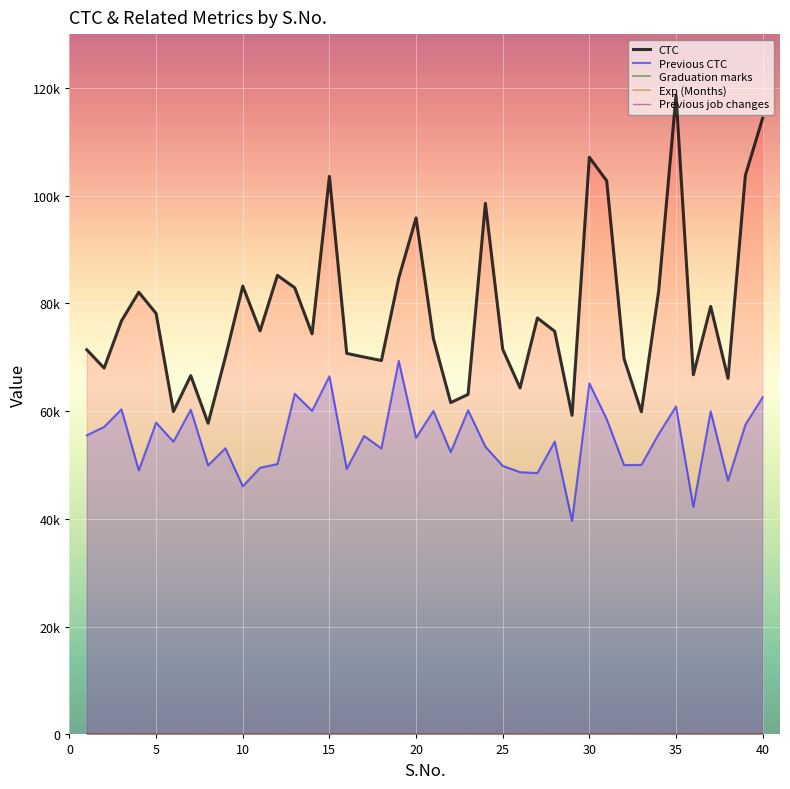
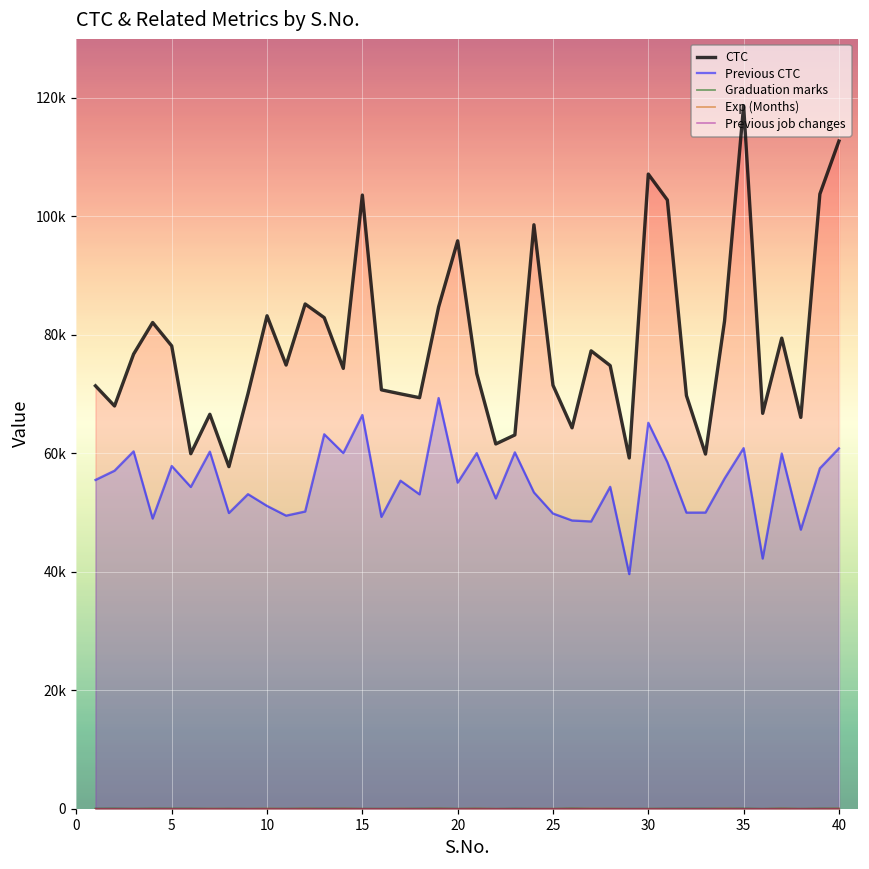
  {
    "CTC": {
      "5": 78000,
      "10": 83000,
      "15": 104000,
      "20": 96000,
      "25": 72000,
      "30": 107000,
-     "40": 114000
+     "40": 113000
    },
    "Previous CTC": {
      "5": 58000,
-     "10": 46000,
+     "10": 51000,
      "15": 66000,
      "20": 55000,
      "25": 50000,
      "30": 65000,
      "35": 61000,
-     "40": 63000
+     "40": 61000
    },
    "Previous job changes": {
      "5": 0,
      "10": 0,
      "15": 0,
      "20": 0,
      "25": 0,
      "30": 0,
      "35": 0,
      "40": 0
    }
  }
